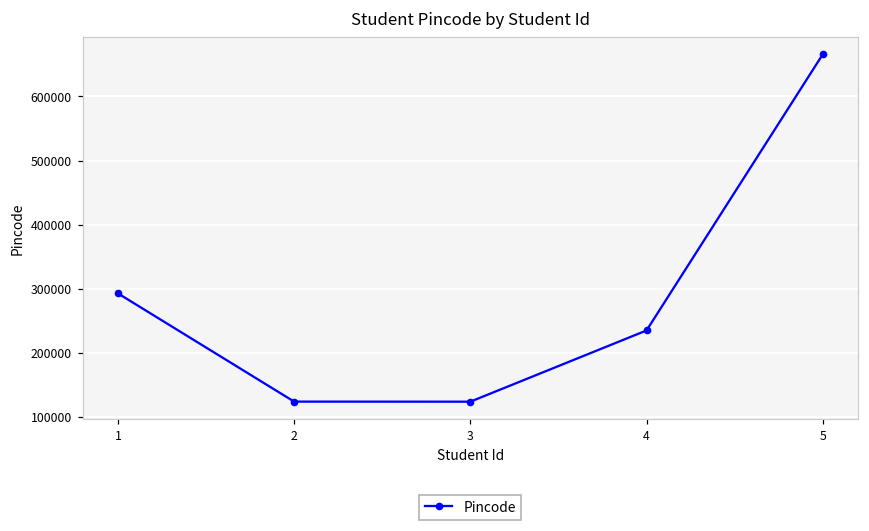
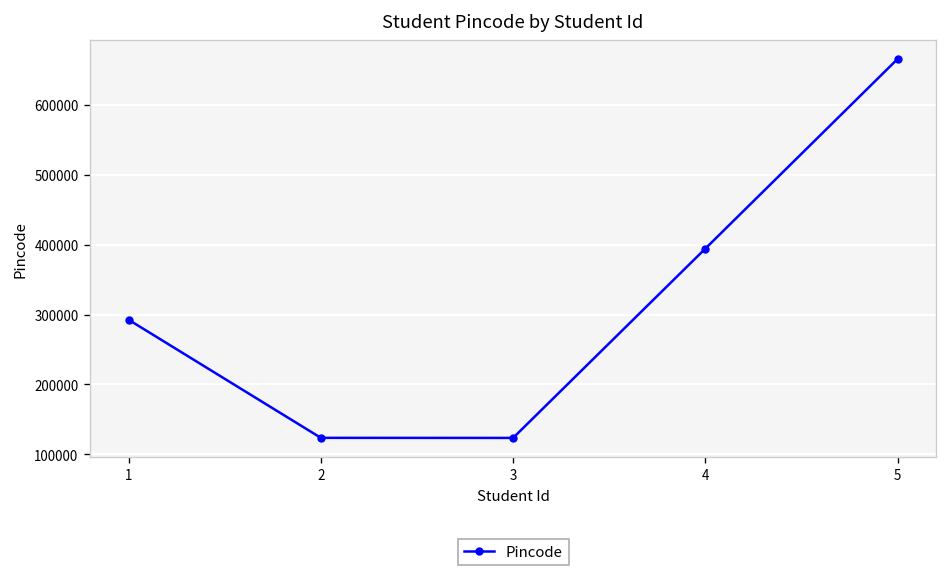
  {
    "1": 290000,
    "2": 120000,
    "3": 120000,
-   "4": 230000,
+   "4": 390000,
    "5": 670000
  }
